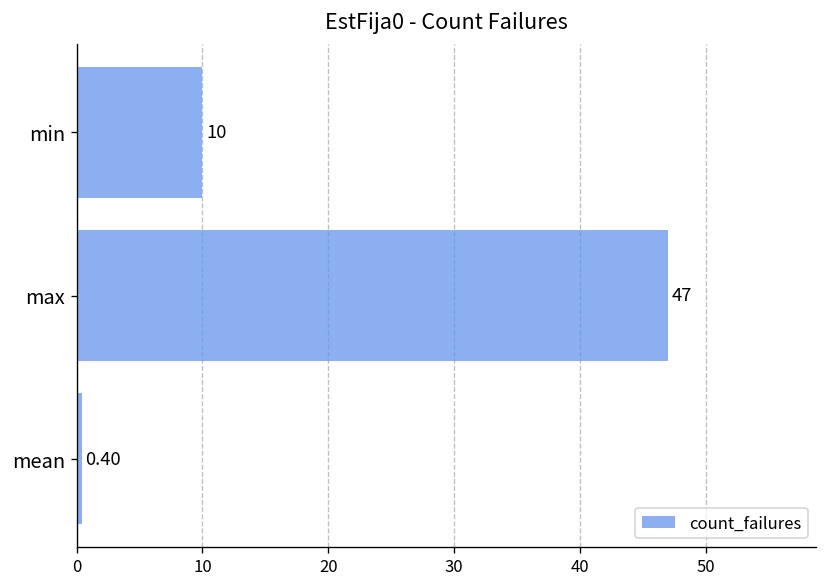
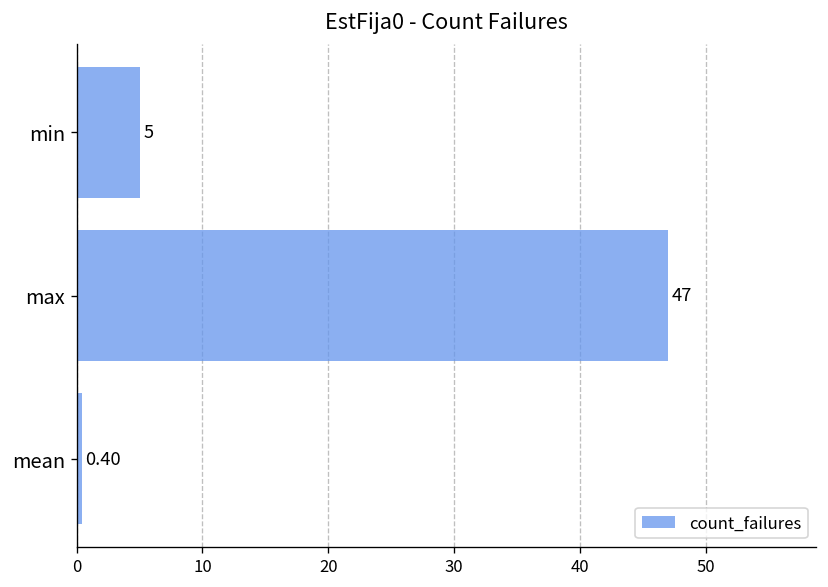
  {
-   "min": 10,
+   "min": 5,
    "max": 47,
    "mean": 0.40
  }
